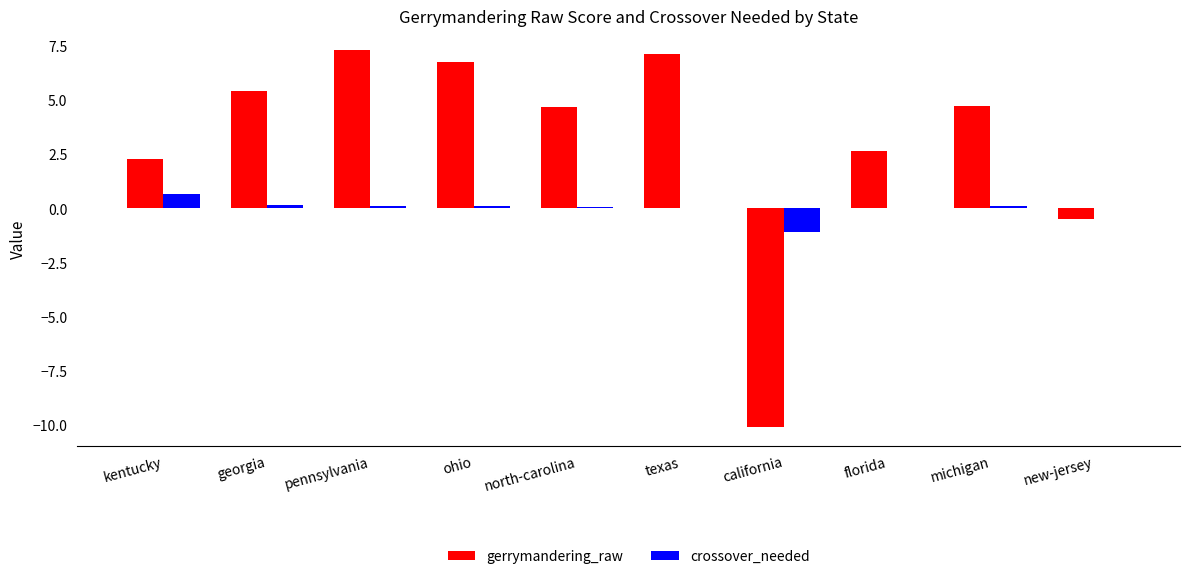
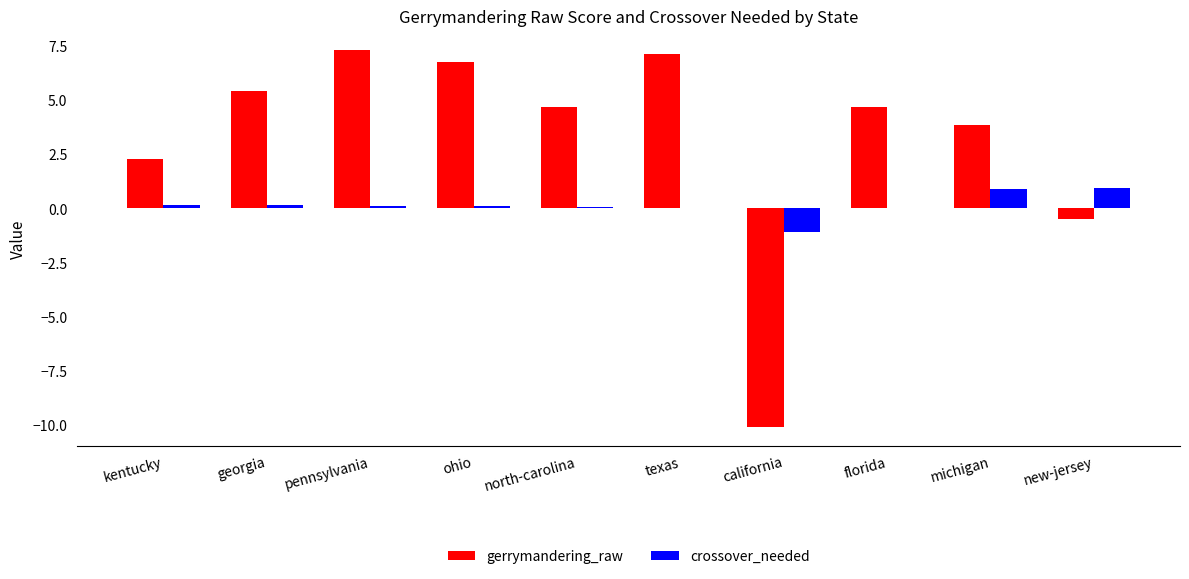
  {
    "gerrymandering_raw": {
      "kentucky": 2.3,
      "georgia": 5.4,
      "pennsylvania": 7.3,
      "ohio": 6.7,
      "north-carolina": 4.7,
      "texas": 7.1,
      "california": -10.1,
-     "florida": 2.7,
-     "michigan": 4.7,
+     "florida": 4.7,
+     "michigan": 3.8,
      "new-jersey": -0.5
    },
    "crossover_needed": {
-     "kentucky": 0.7,
+     "kentucky": 0.2,
      "georgia": 0.2,
      "pennsylvania": 0.1,
      "ohio": 0.1,
      "california": -1.1,
-     "michigan": 0.1,
-     "new-jersey": 0.0
+     "michigan": 0.9,
+     "new-jersey": 0.9
    }
  }
